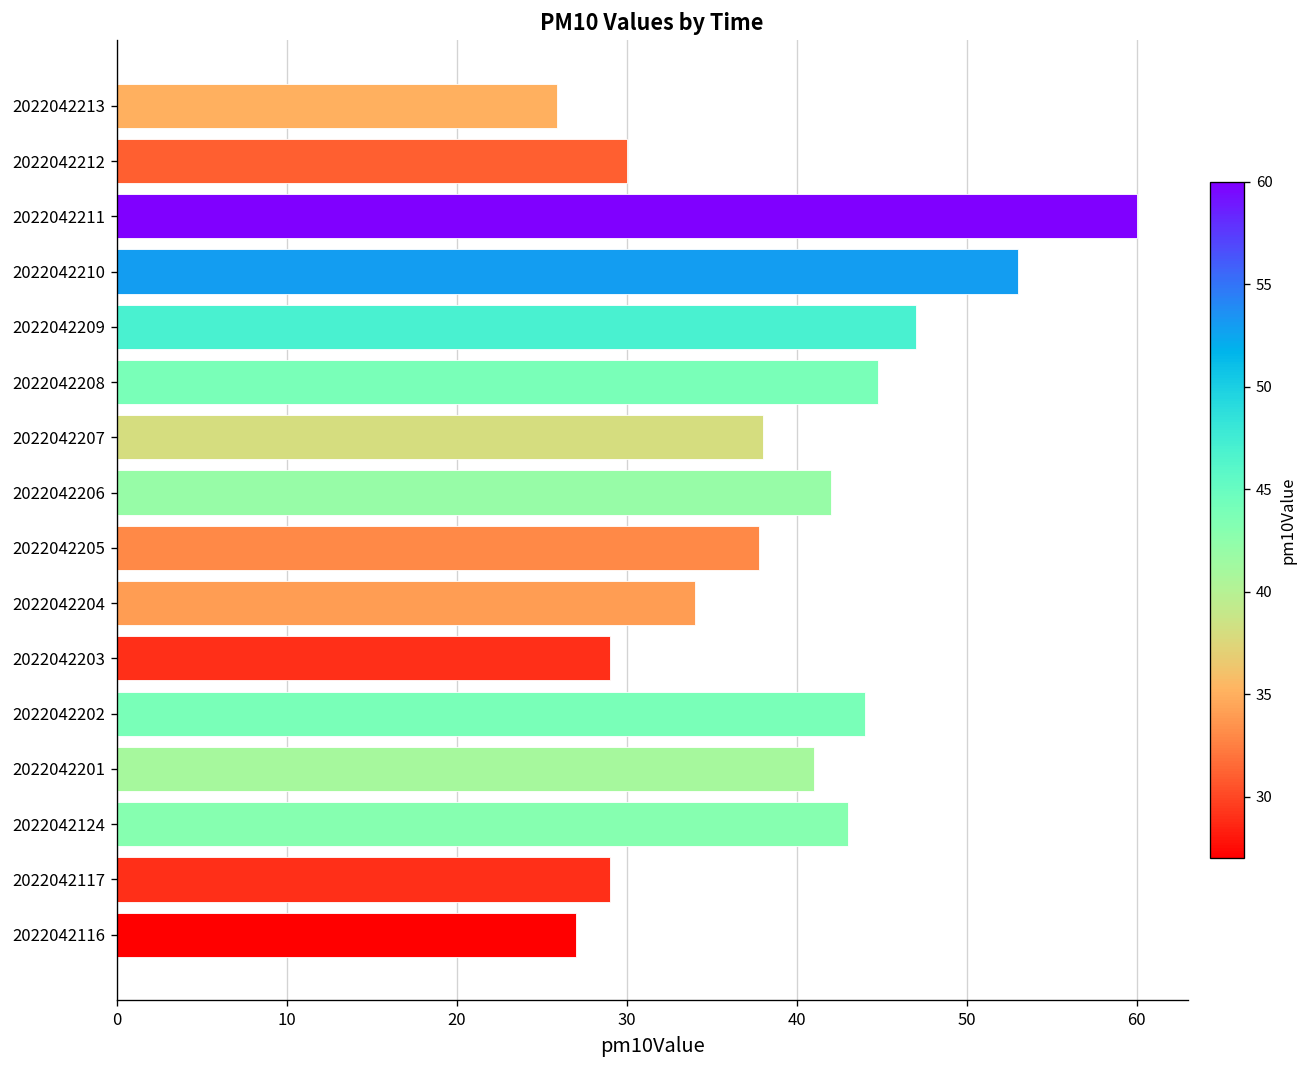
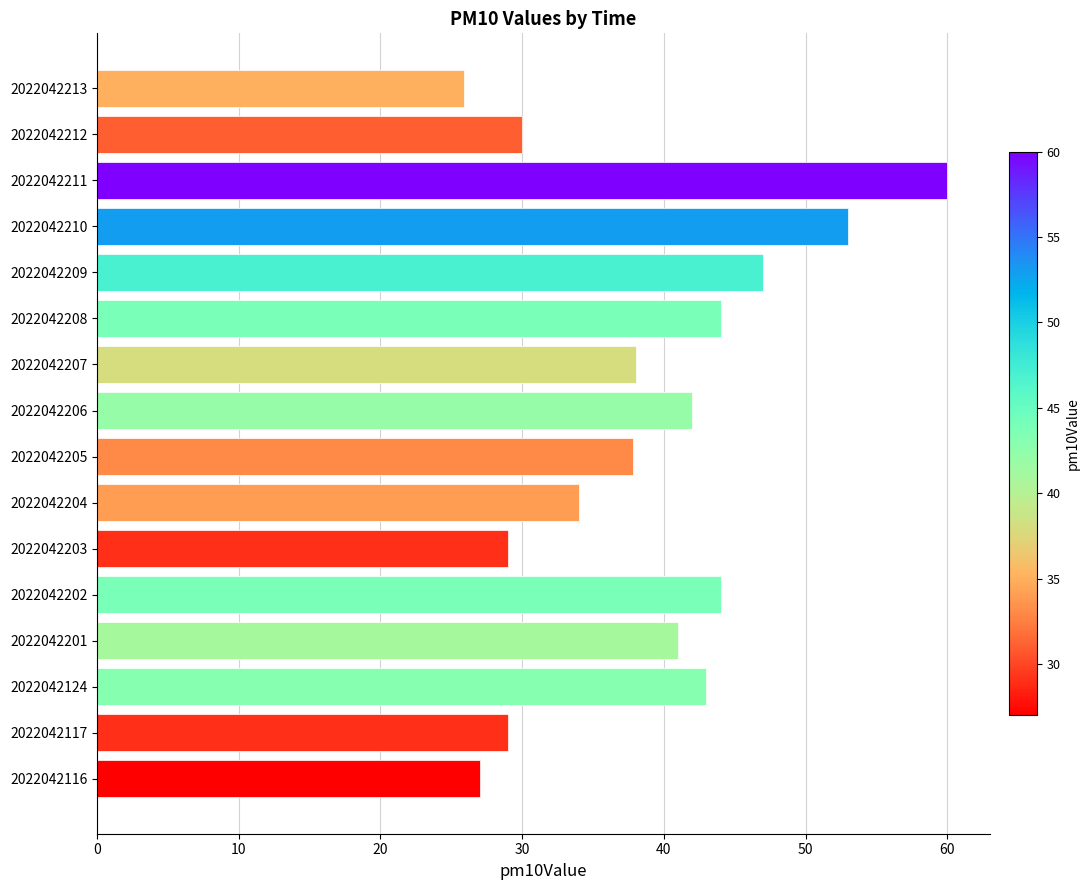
  {
    "2022042213": 25.9,
    "2022042212": 30.0,
    "2022042211": 60.0,
    "2022042210": 53.0,
    "2022042209": 47.0,
-   "2022042208": 44.8,
+   "2022042208": 44.0,
    "2022042207": 38.0,
    "2022042206": 42.0,
    "2022042205": 37.8,
    "2022042204": 34.0,
    "2022042203": 29.0,
    "2022042202": 44.0,
    "2022042201": 41.0,
    "2022042124": 43.0,
    "2022042117": 29.0,
    "2022042116": 27.0
  }
